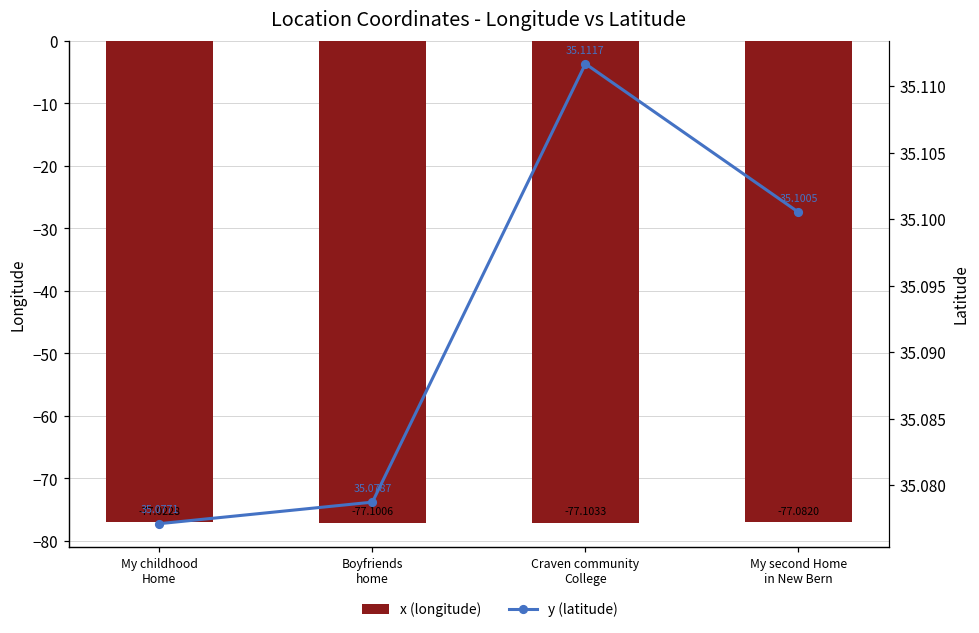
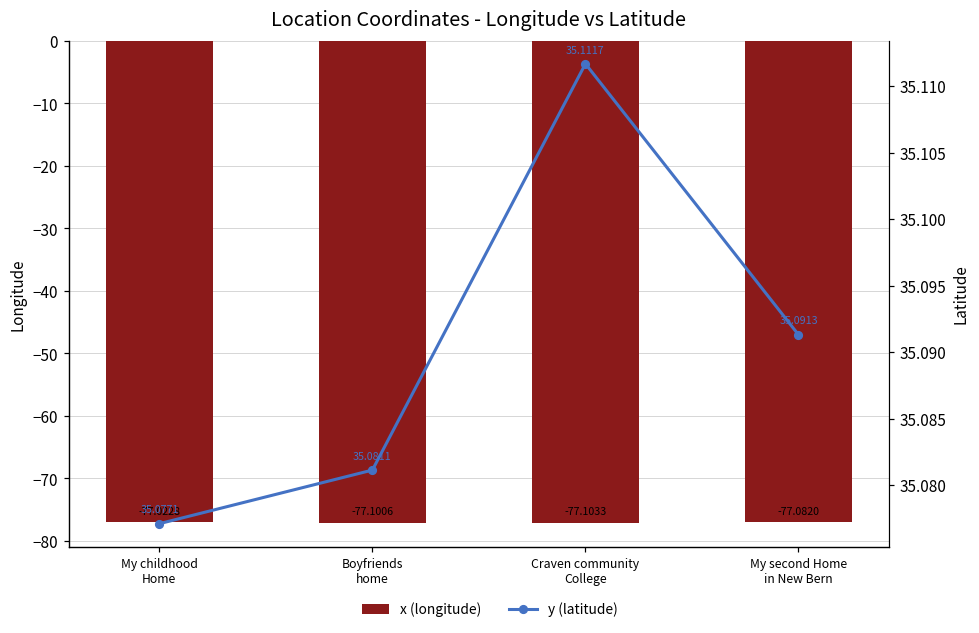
  {
    "x (longitude)": {
      "Boyfriends home": -77.1006,
      "Craven community College": -77.1033,
      "My second Home in New Bern": -77.0820
    },
    "y (latitude)": {
-     "Boyfriends home": 35.0787,
+     "Boyfriends home": 35.0811,
      "Craven community College": 35.1117,
-     "My second Home in New Bern": 35.1005
+     "My second Home in New Bern": 35.0913
    }
  }
